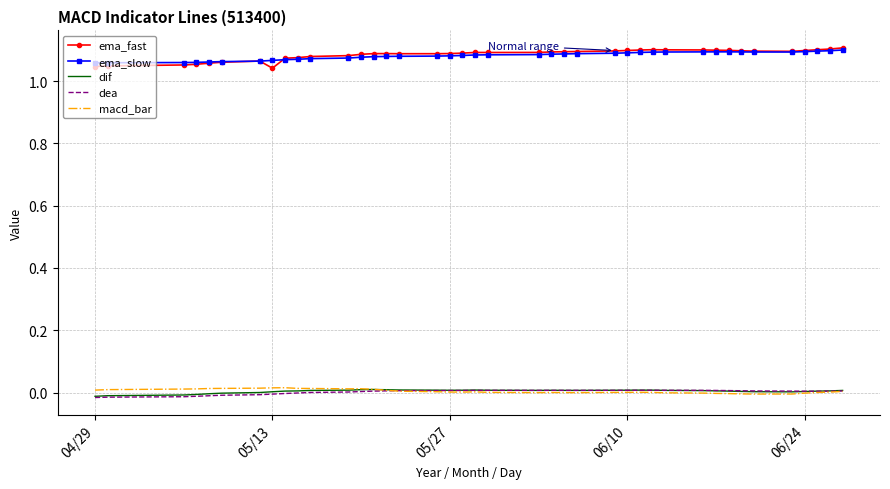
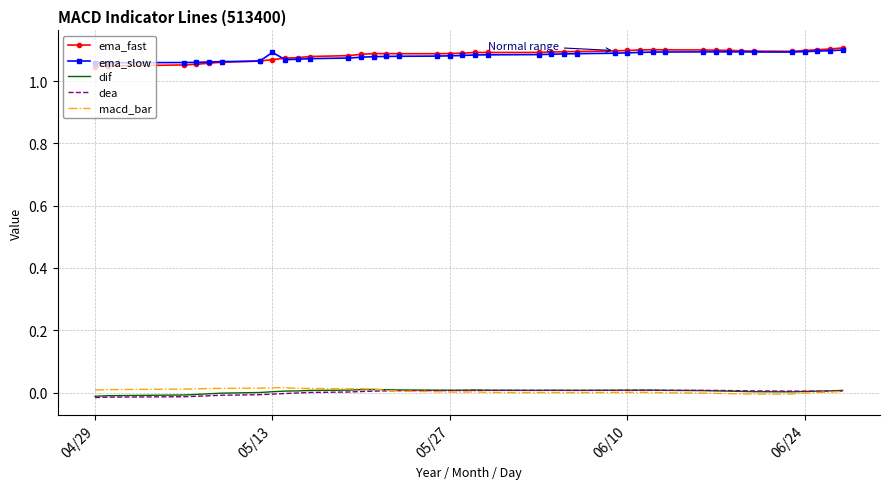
  {
    "ema_fast": {
-     "05/13": 1.04
+     "05/13": 1.07
    },
    "ema_slow": {
-     "05/13": 1.07
+     "05/13": 1.09
    },
    "macd_bar": {
      "04/29": 0.01,
      "05/13": 0.02
    }
  }
